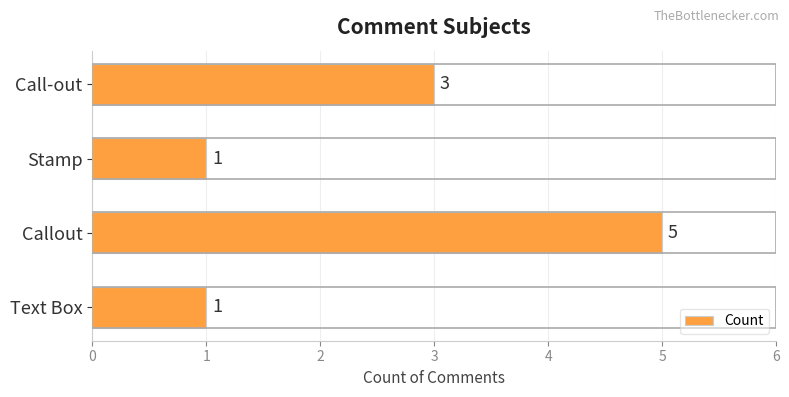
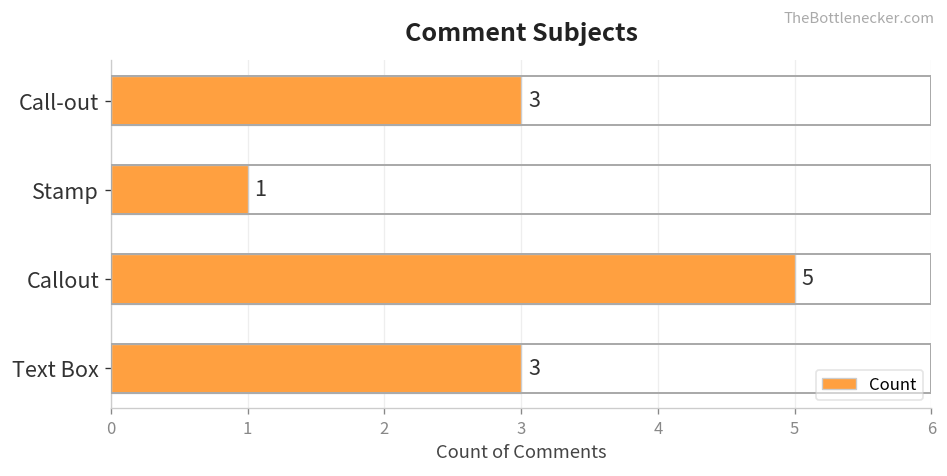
  {
    "Call-out": 3,
    "Stamp": 1,
    "Callout": 5,
-   "Text Box": 1
+   "Text Box": 3
  }
